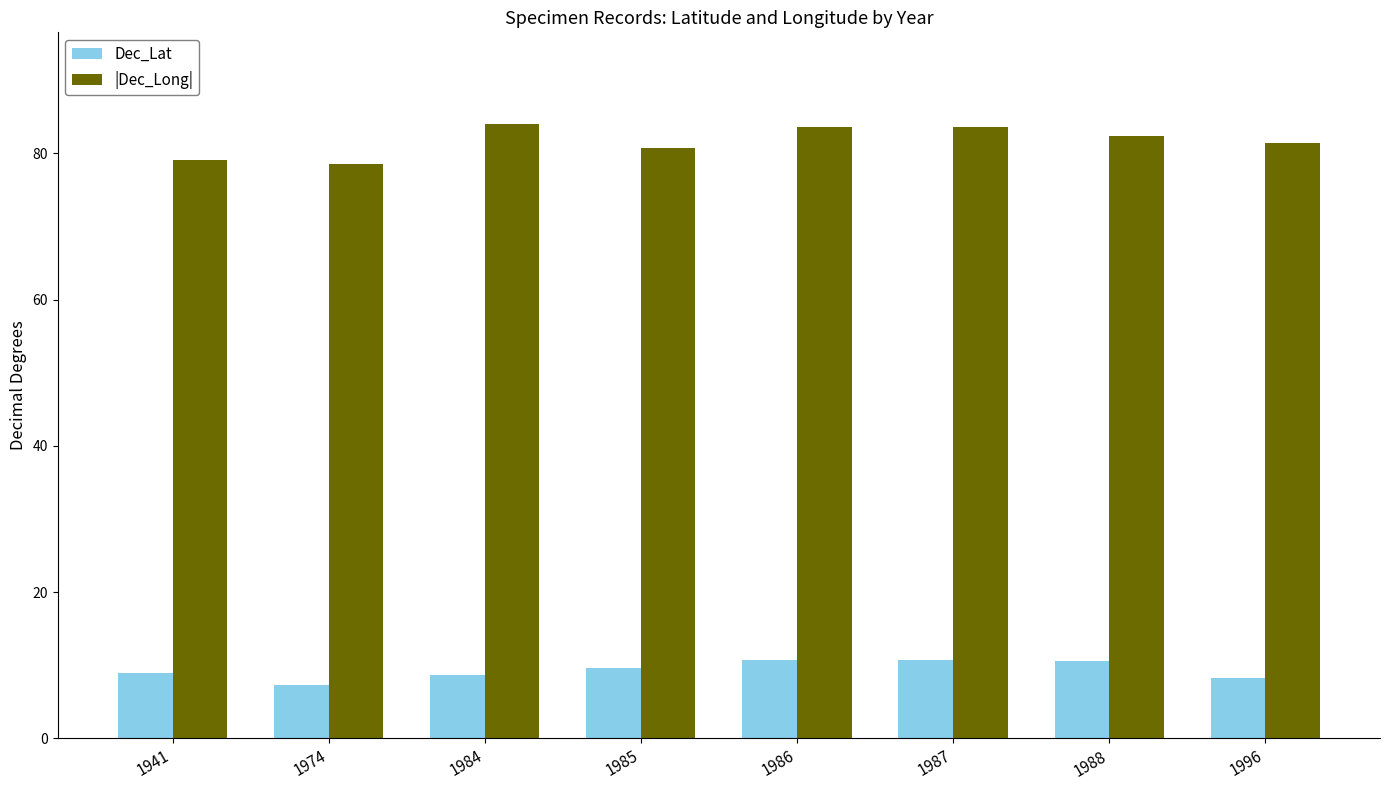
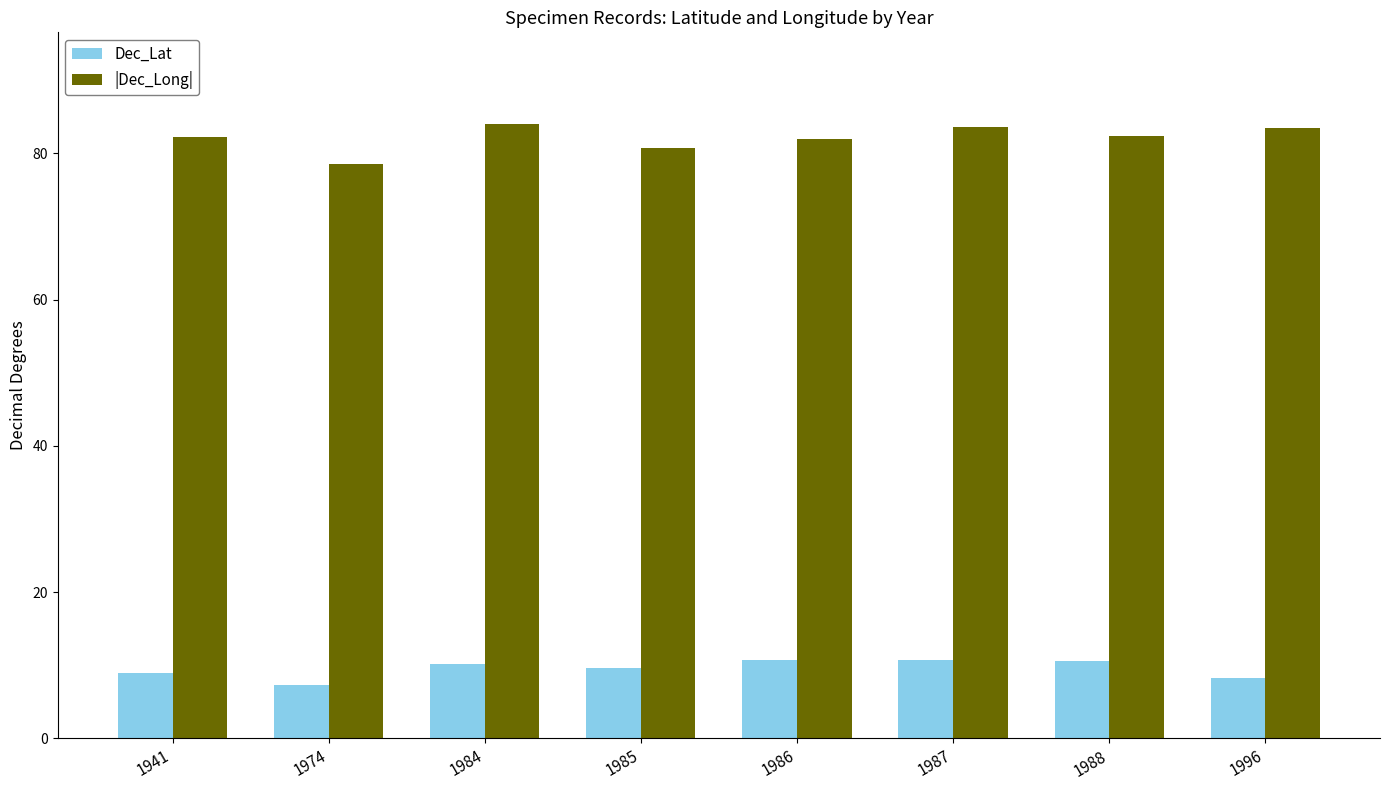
  {
    "Dec_Lat": {
      "1941": 9,
      "1974": 7,
-     "1984": 9,
+     "1984": 10,
      "1985": 10,
      "1986": 11,
      "1987": 11,
      "1988": 11,
      "1996": 8
    },
    "|Dec_Long|": {
-     "1941": 79,
+     "1941": 82,
      "1974": 79,
      "1984": 84,
      "1985": 81,
-     "1986": 84,
+     "1986": 82,
      "1987": 84,
      "1988": 82,
-     "1996": 81
+     "1996": 83
    }
  }
